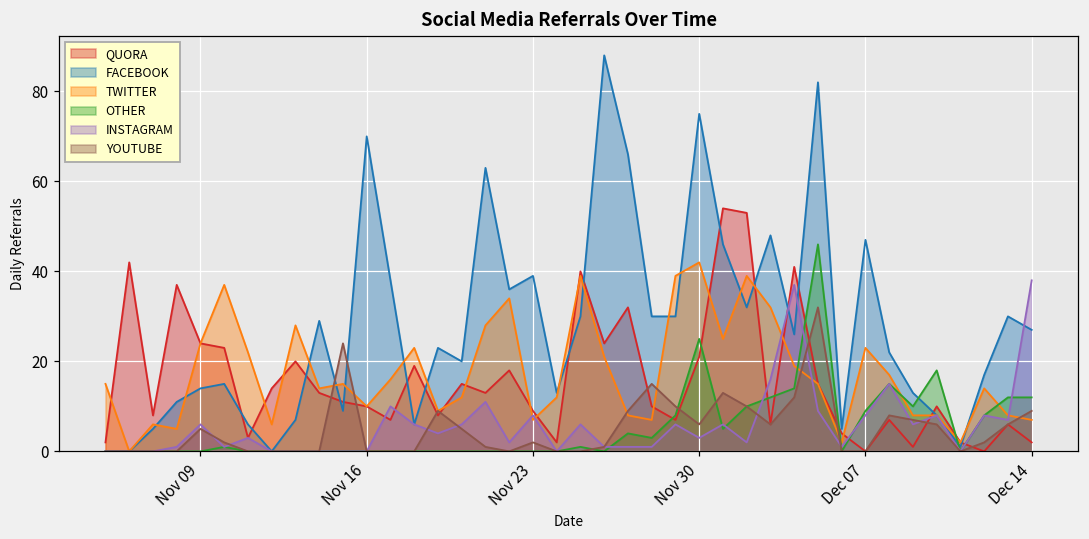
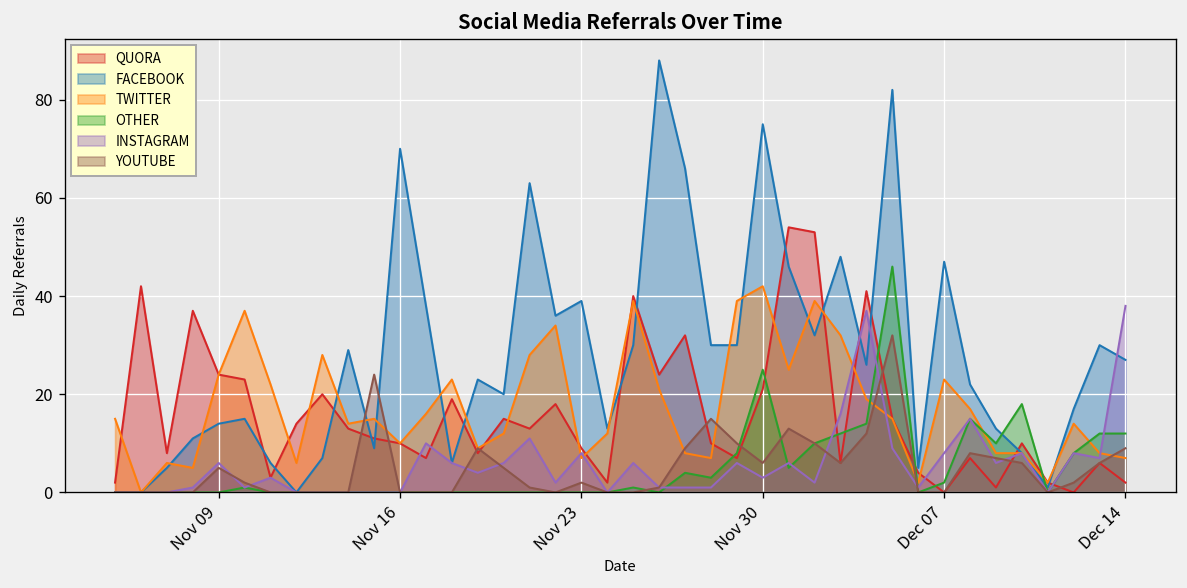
  {
    "FACEBOOK": {
      "Nov 09": 14,
      "Nov 16": 70,
      "Nov 23": 39,
      "Nov 30": 75,
      "Dec 07": 47,
      "Dec 14": 27
    },
    "OTHER": {
      "Nov 09": 0,
      "Nov 23": 0,
      "Nov 30": 25,
-     "Dec 07": 9,
+     "Dec 07": 2,
      "Dec 14": 12
    },
    "INSTAGRAM": {
      "Nov 09": 6,
      "Nov 23": 8,
      "Nov 30": 3,
      "Dec 07": 8,
      "Dec 14": 38
    }
  }
